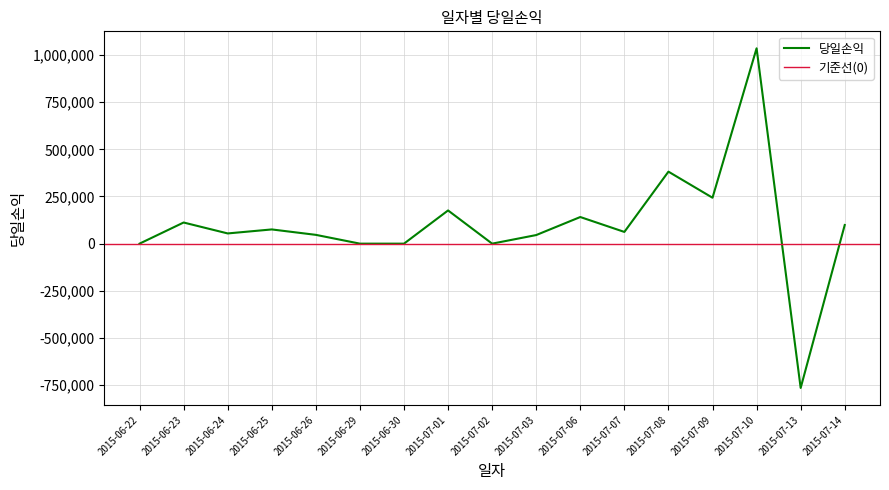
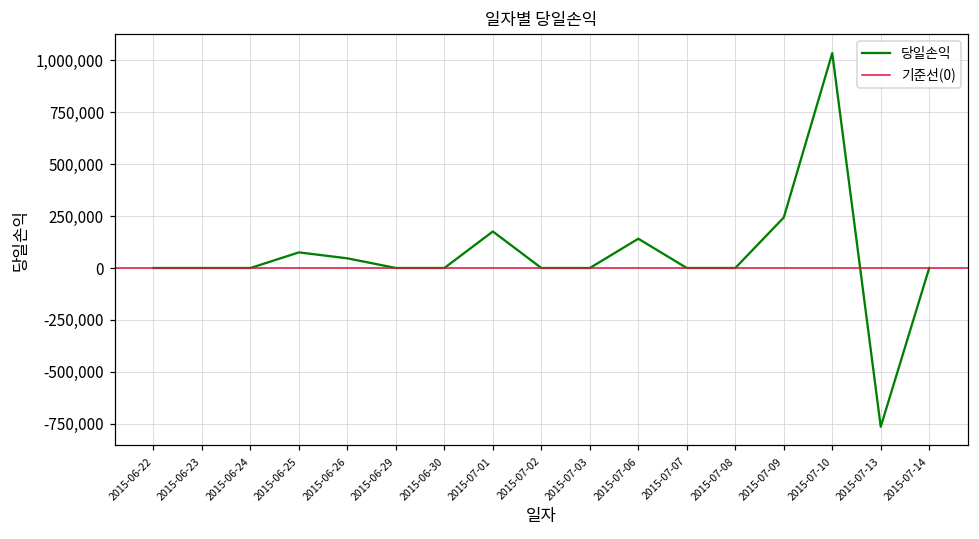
  {
    "2015-06-22": "0",
-   "2015-06-23": "110,000",
-   "2015-06-24": "50,000",
+   "2015-06-23": "0",
+   "2015-06-24": "0",
    "2015-06-25": "80,000",
    "2015-06-26": "50,000",
    "2015-06-29": "0",
    "2015-06-30": "0",
    "2015-07-01": "180,000",
    "2015-07-02": "0",
-   "2015-07-03": "50,000",
+   "2015-07-03": "0",
    "2015-07-06": "140,000",
-   "2015-07-07": "60,000",
-   "2015-07-08": "380,000",
+   "2015-07-07": "0",
+   "2015-07-08": "0",
    "2015-07-09": "240,000",
    "2015-07-10": "1,040,000",
    "2015-07-13": "-760,000",
-   "2015-07-14": "100,000"
+   "2015-07-14": "0"
  }
